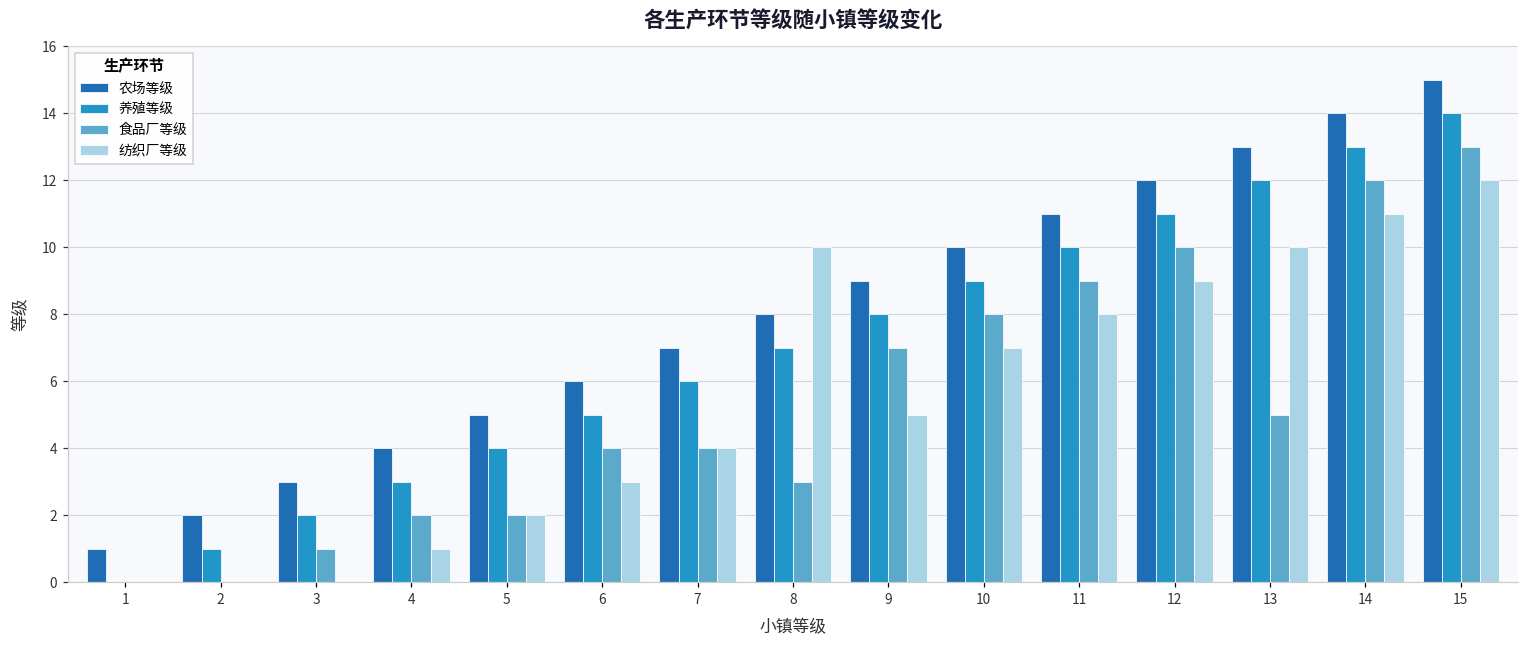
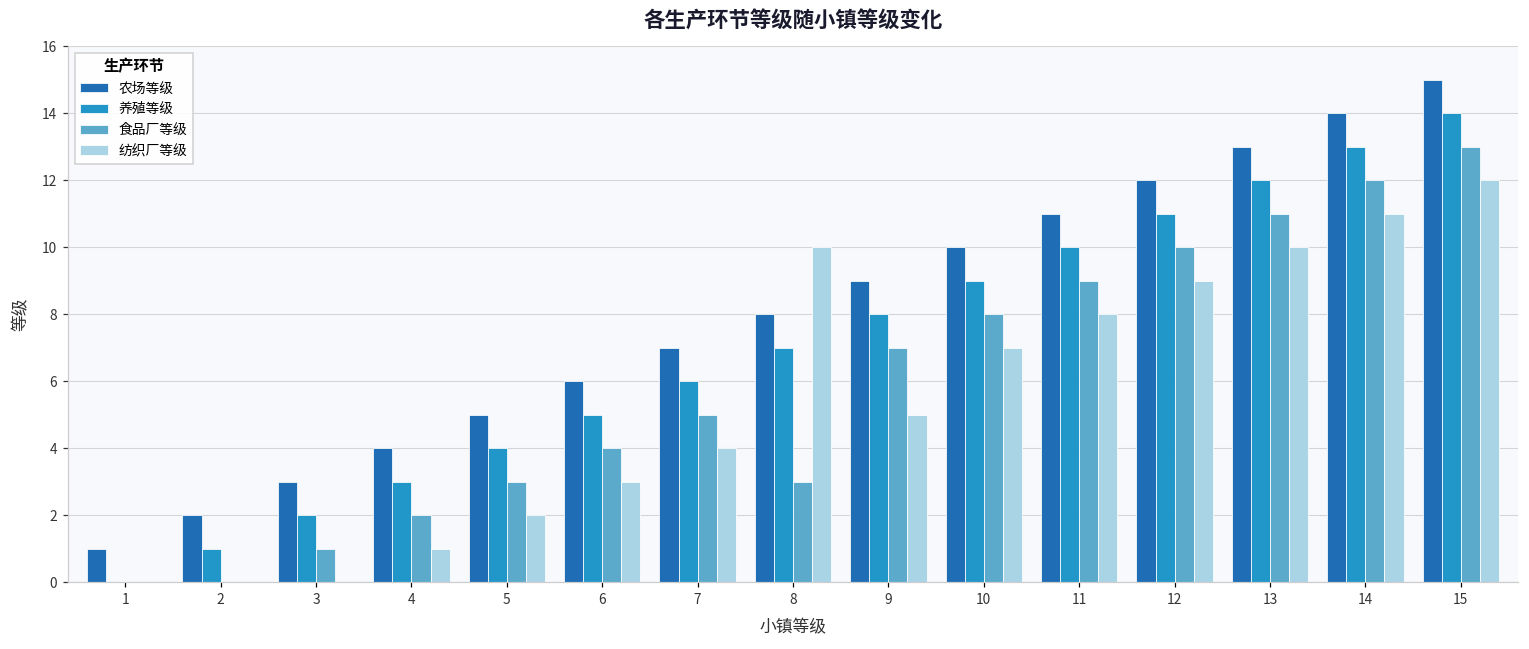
  {
    "食品厂等级": {
      "1": 0,
      "2": 0,
      "3": 1,
      "4": 2,
-     "5": 2,
+     "5": 3,
      "6": 4,
-     "7": 4,
+     "7": 5,
      "8": 3,
      "9": 7,
      "10": 8,
      "11": 9,
      "12": 10,
-     "13": 5,
+     "13": 11,
      "14": 12,
      "15": 13
    },
    "纺织厂等级": {
      "1": 0,
      "2": 0,
      "3": 0,
      "4": 1,
      "5": 2,
      "6": 3,
      "7": 4,
      "8": 10,
      "9": 5,
      "10": 7,
      "11": 8,
      "12": 9,
      "13": 10,
      "14": 11,
      "15": 12
    }
  }
